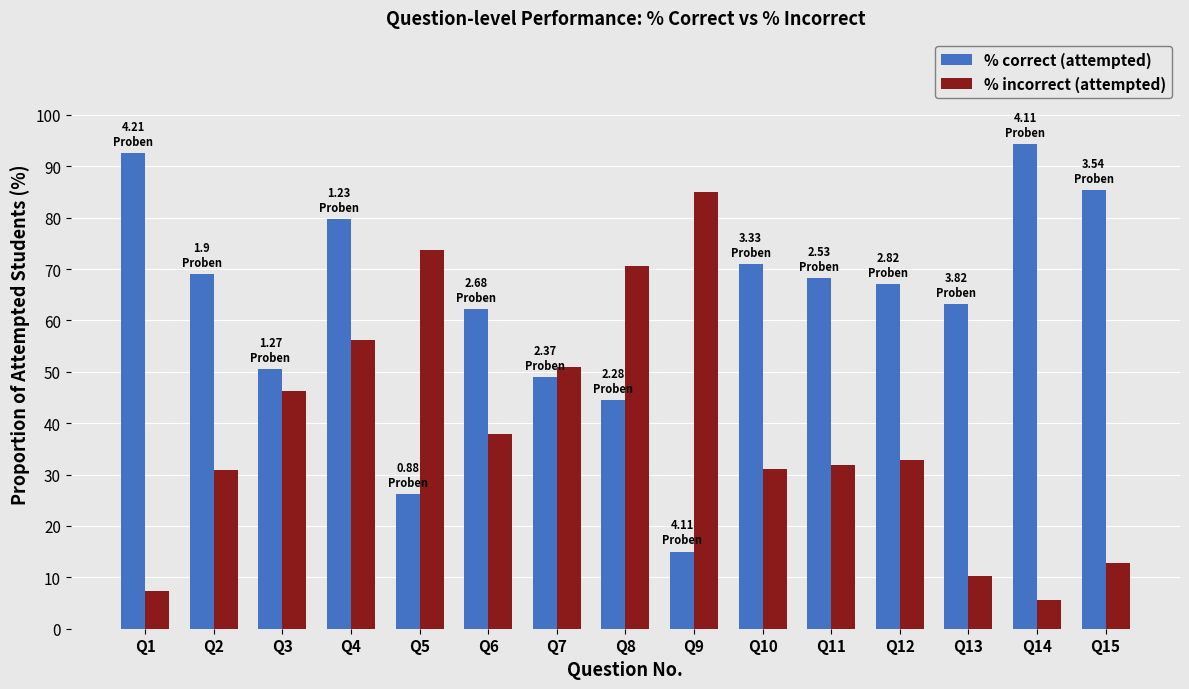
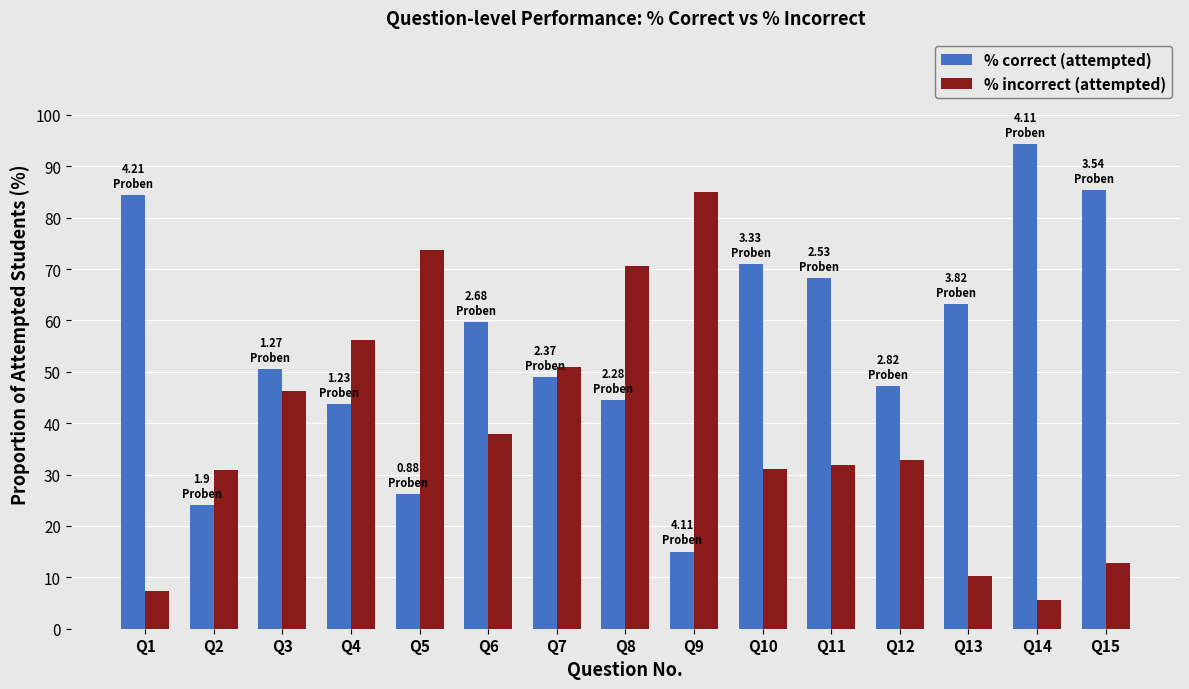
  {
    "% correct (attempted)": {
-     "Q1": 93,
-     "Q2": 69,
-     "Q4": 80,
-     "Q6": 62,
+     "Q1": 84,
+     "Q2": 24,
+     "Q4": 44,
+     "Q6": 60,
      "Q7": 49,
-     "Q12": 67
+     "Q12": 47
    },
    "% incorrect (attempted)": {
      "Q1": 7,
      "Q3": 46,
      "Q4": 56,
      "Q5": 74,
      "Q6": 38,
      "Q8": 71,
      "Q9": 85,
      "Q10": 31,
      "Q11": 32,
      "Q12": 33,
      "Q13": 10,
      "Q14": 6,
      "Q15": 13
    }
  }
